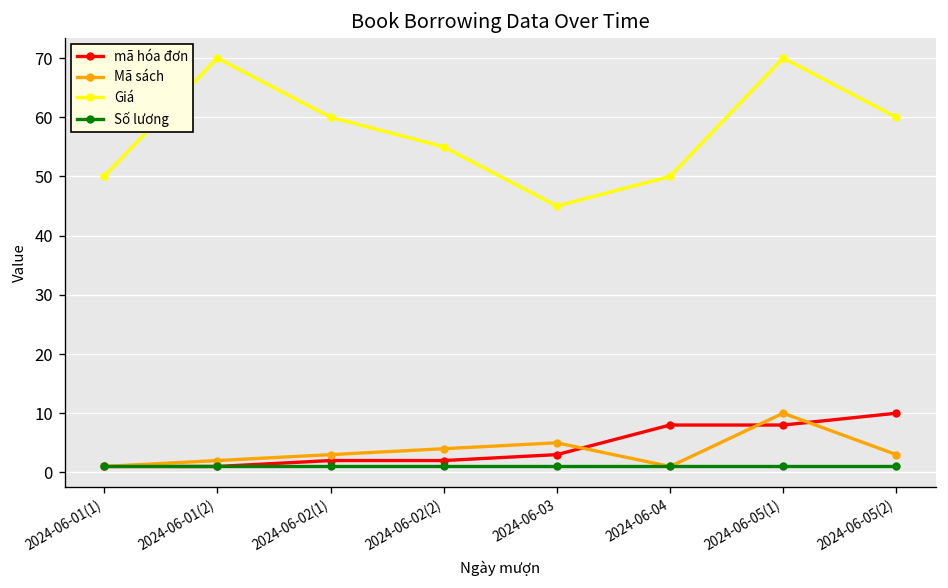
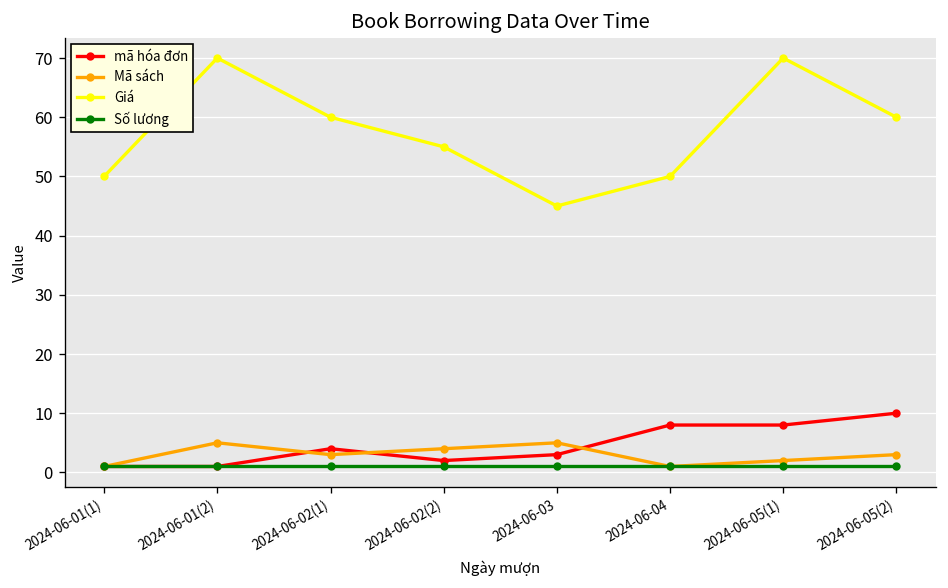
  {
    "mã hóa đơn": {
-     "2024-06-02(1)": 2,
+     "2024-06-02(1)": 4,
      "2024-06-02(2)": 2,
      "2024-06-03": 3,
      "2024-06-04": 8,
      "2024-06-05(1)": 8,
      "2024-06-05(2)": 10
    },
    "Mã sách": {
-     "2024-06-01(2)": 2,
+     "2024-06-01(2)": 5,
      "2024-06-02(1)": 3,
      "2024-06-02(2)": 4,
      "2024-06-03": 5,
-     "2024-06-05(1)": 10,
+     "2024-06-05(1)": 2,
      "2024-06-05(2)": 3
    },
    "Giá": {
      "2024-06-01(1)": 50,
      "2024-06-01(2)": 70,
      "2024-06-02(1)": 60,
      "2024-06-02(2)": 55,
      "2024-06-03": 45,
      "2024-06-04": 50,
      "2024-06-05(1)": 70,
      "2024-06-05(2)": 60
    },
    "Số lương": {
      "2024-06-02(1)": 1,
      "2024-06-02(2)": 1,
      "2024-06-03": 1,
      "2024-06-05(1)": 1,
      "2024-06-05(2)": 1
    }
  }
